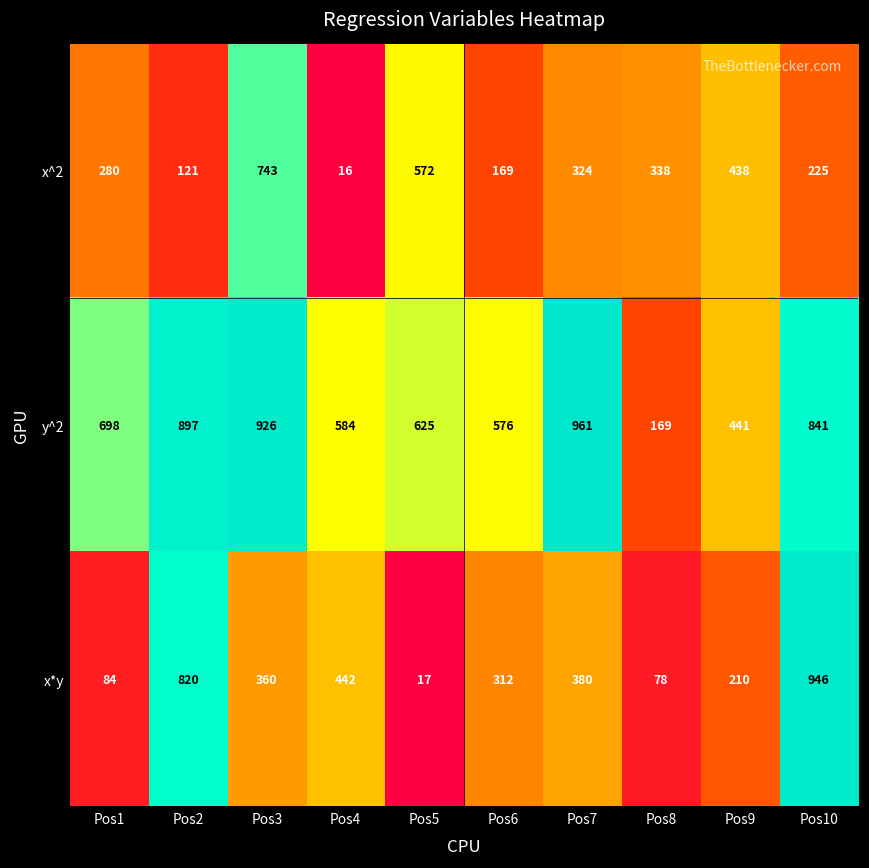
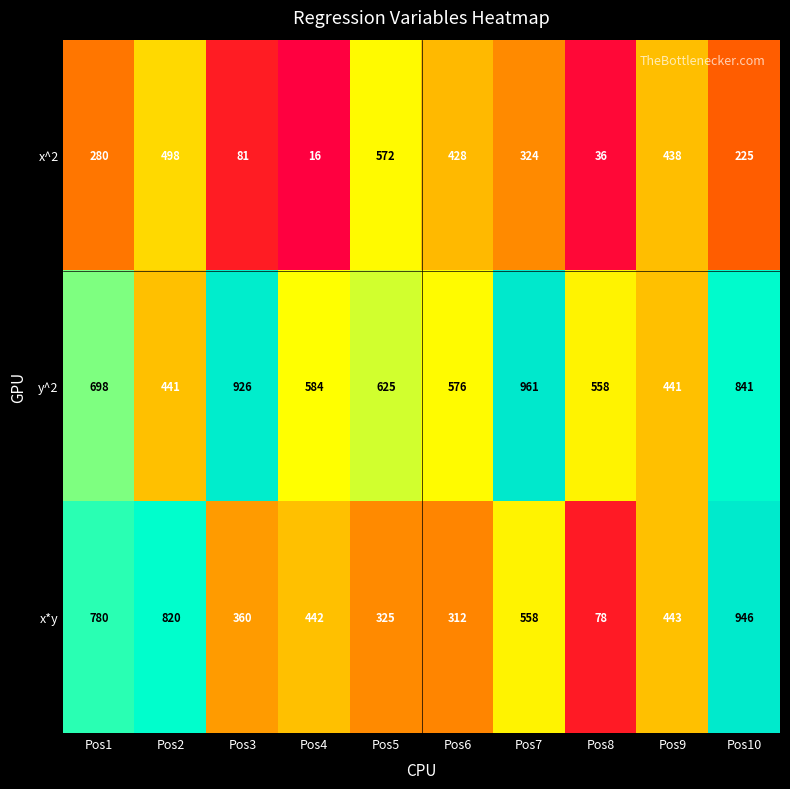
  {
    "x^2": {
      "Pos1": 280,
-     "Pos2": 121,
-     "Pos3": 743,
+     "Pos2": 498,
+     "Pos3": 81,
      "Pos4": 16,
      "Pos5": 572,
-     "Pos6": 169,
+     "Pos6": 428,
      "Pos7": 324,
-     "Pos8": 338,
+     "Pos8": 36,
      "Pos10": 225
    },
    "y^2": {
      "Pos1": 698,
-     "Pos2": 897,
+     "Pos2": 441,
      "Pos3": 926,
      "Pos4": 584,
      "Pos5": 625,
      "Pos6": 576,
      "Pos7": 961,
-     "Pos8": 169,
+     "Pos8": 558,
      "Pos9": 441,
      "Pos10": 841
    },
    "x*y": {
-     "Pos1": 84,
+     "Pos1": 780,
      "Pos2": 820,
      "Pos3": 360,
      "Pos4": 442,
-     "Pos5": 17,
+     "Pos5": 325,
      "Pos6": 312,
-     "Pos7": 380,
+     "Pos7": 558,
      "Pos8": 78,
-     "Pos9": 210,
+     "Pos9": 443,
      "Pos10": 946
    }
  }
